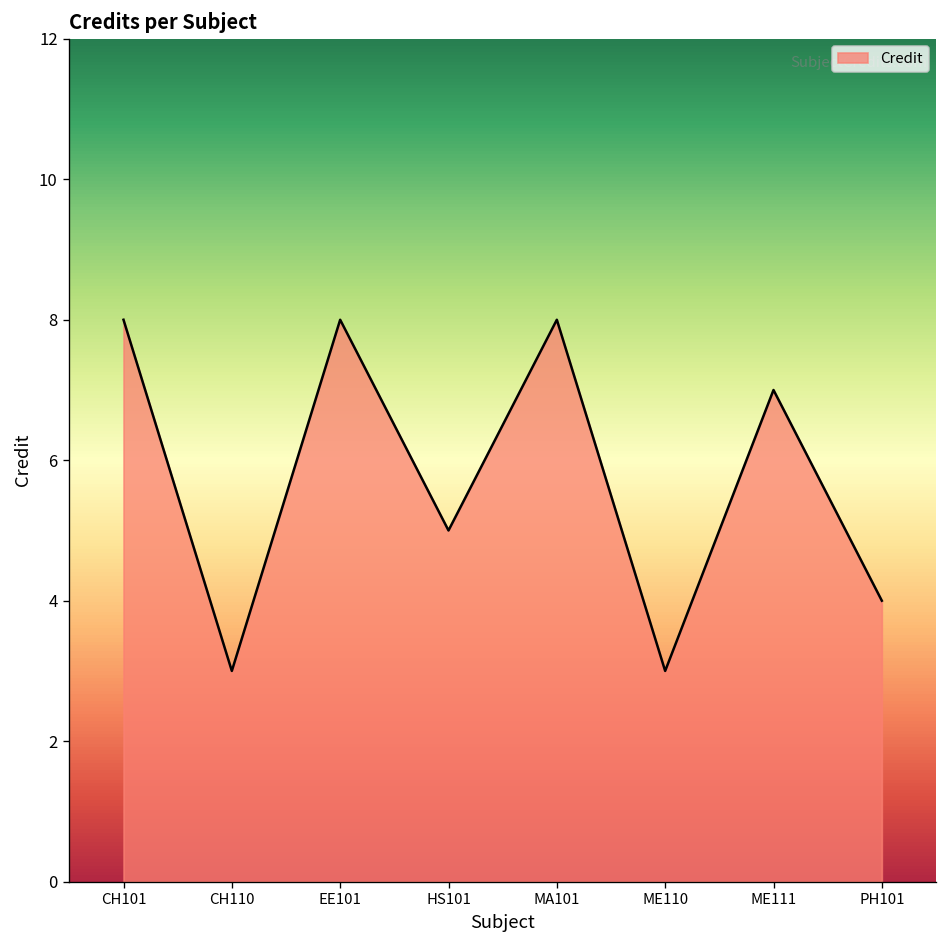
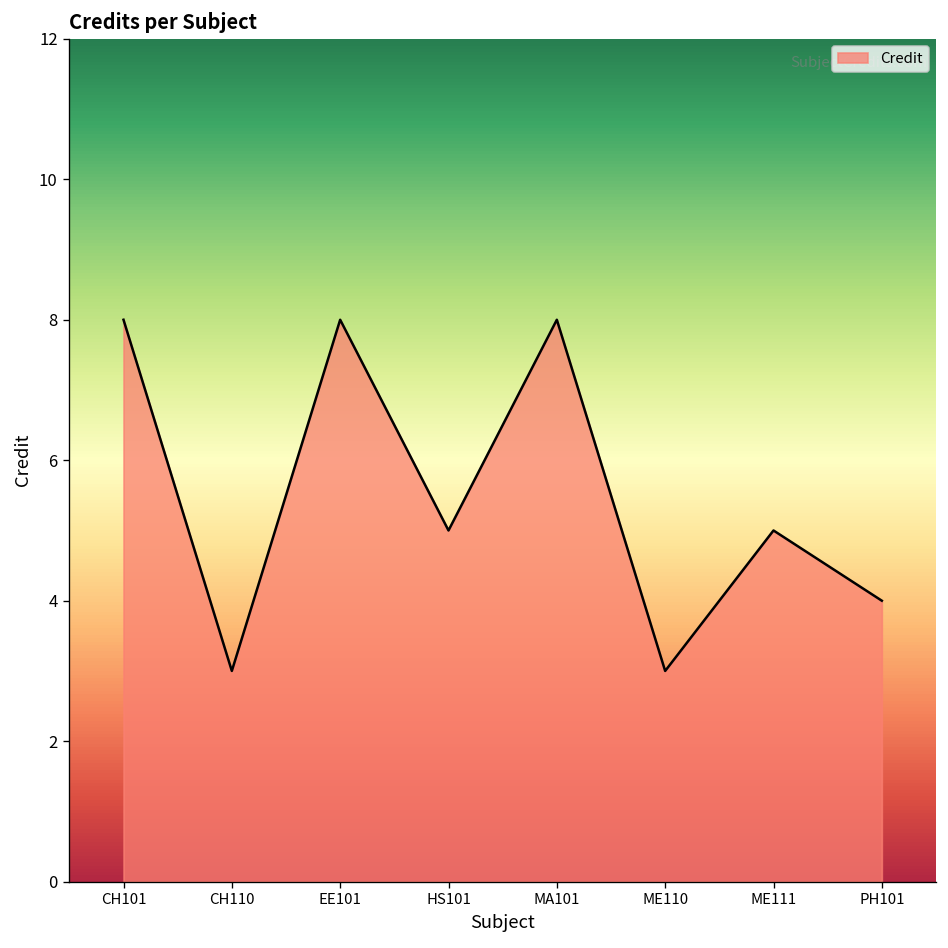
  {
    "CH101": 8,
    "CH110": 3,
    "EE101": 8,
    "HS101": 5,
    "MA101": 8,
    "ME110": 3,
-   "ME111": 7,
+   "ME111": 5,
    "PH101": 4
  }
